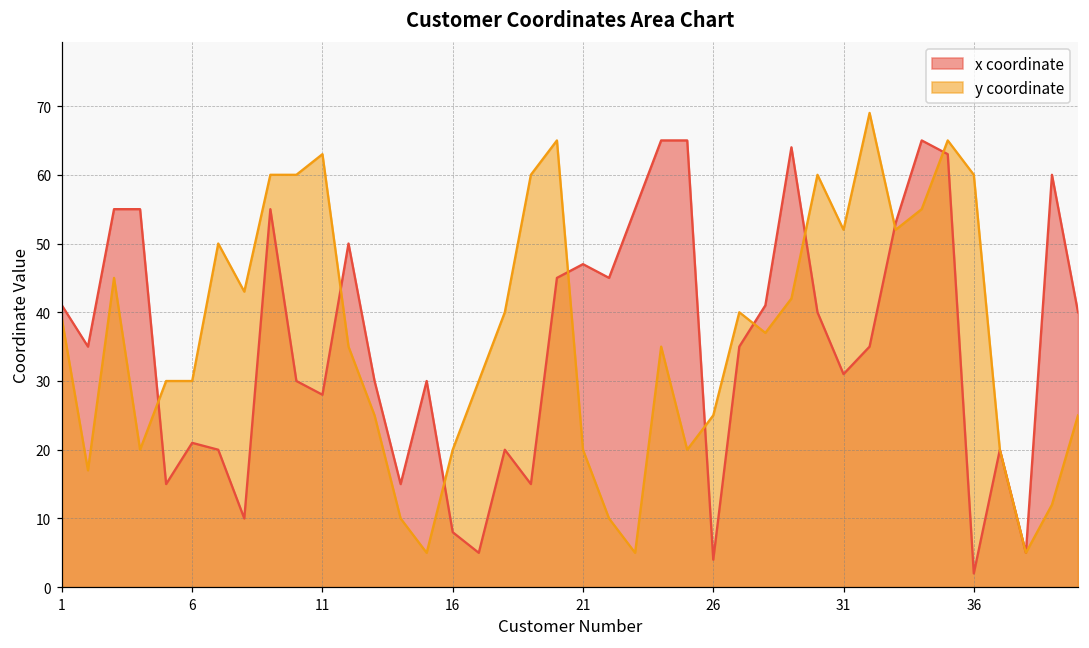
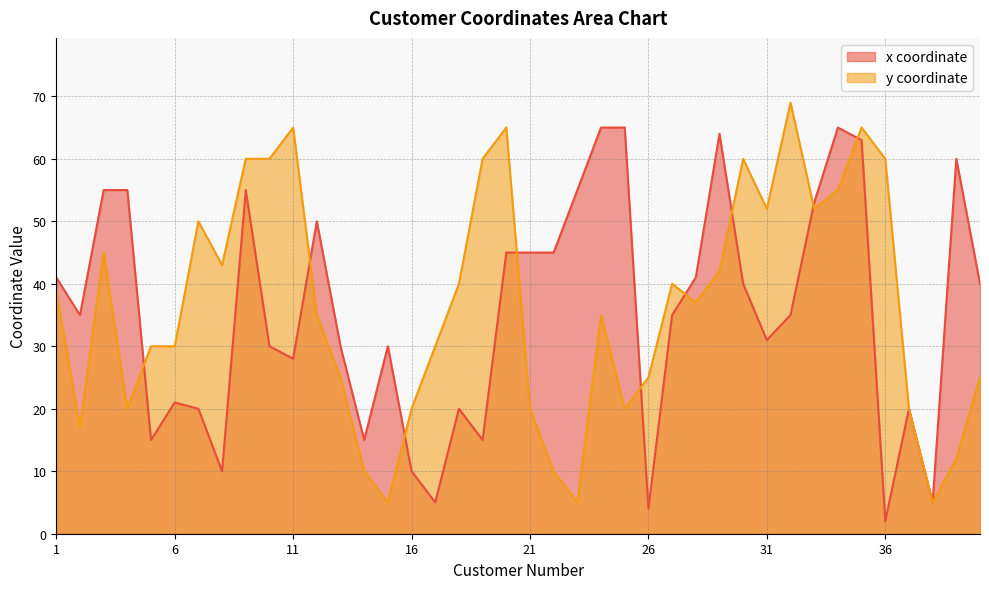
  {
    "x coordinate": {
      "1": 41,
      "6": 21,
      "11": 28,
-     "16": 8,
-     "21": 47,
+     "16": 10,
+     "21": 45,
      "26": 4,
      "31": 31,
      "36": 2
    },
    "y coordinate": {
      "1": 39,
      "6": 30,
-     "11": 63,
+     "11": 65,
      "16": 20,
      "21": 20,
      "26": 25,
      "31": 52,
      "36": 60
    }
  }
